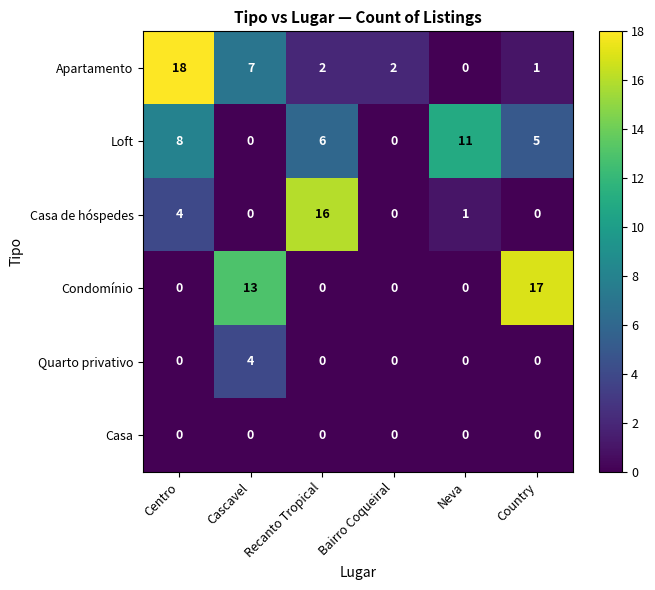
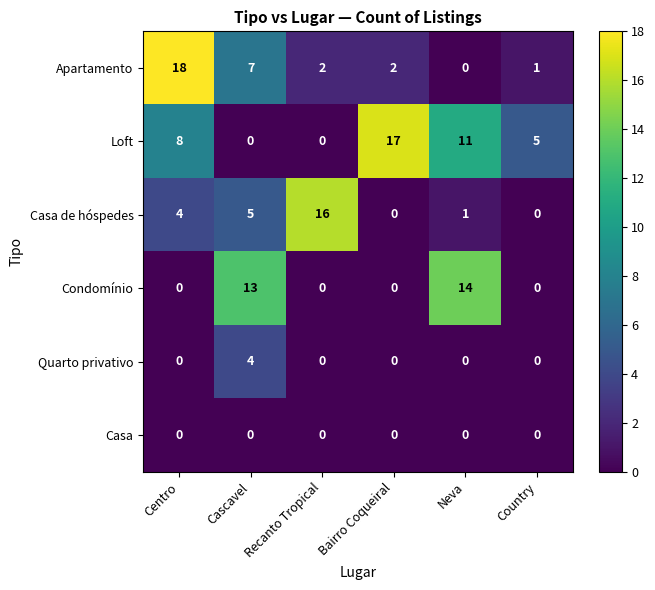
  {
    "Apartamento": {
      "Centro": 18,
      "Cascavel": 7,
      "Recanto Tropical": 2,
      "Bairro Coqueiral": 2,
      "Neva": 0,
      "Country": 1
    },
    "Loft": {
      "Centro": 8,
      "Cascavel": 0,
-     "Recanto Tropical": 6,
-     "Bairro Coqueiral": 0,
+     "Recanto Tropical": 0,
+     "Bairro Coqueiral": 17,
      "Neva": 11,
      "Country": 5
    },
    "Casa de hóspedes": {
      "Centro": 4,
-     "Cascavel": 0,
+     "Cascavel": 5,
      "Recanto Tropical": 16,
      "Bairro Coqueiral": 0,
      "Neva": 1,
      "Country": 0
    },
    "Condomínio": {
      "Centro": 0,
      "Cascavel": 13,
      "Recanto Tropical": 0,
      "Bairro Coqueiral": 0,
-     "Neva": 0,
-     "Country": 17
+     "Neva": 14,
+     "Country": 0
    },
    "Quarto privativo": {
      "Centro": 0,
      "Cascavel": 4,
      "Recanto Tropical": 0,
      "Bairro Coqueiral": 0,
      "Neva": 0,
      "Country": 0
    },
    "Casa": {
      "Centro": 0,
      "Cascavel": 0,
      "Recanto Tropical": 0,
      "Bairro Coqueiral": 0,
      "Neva": 0,
      "Country": 0
    }
  }
